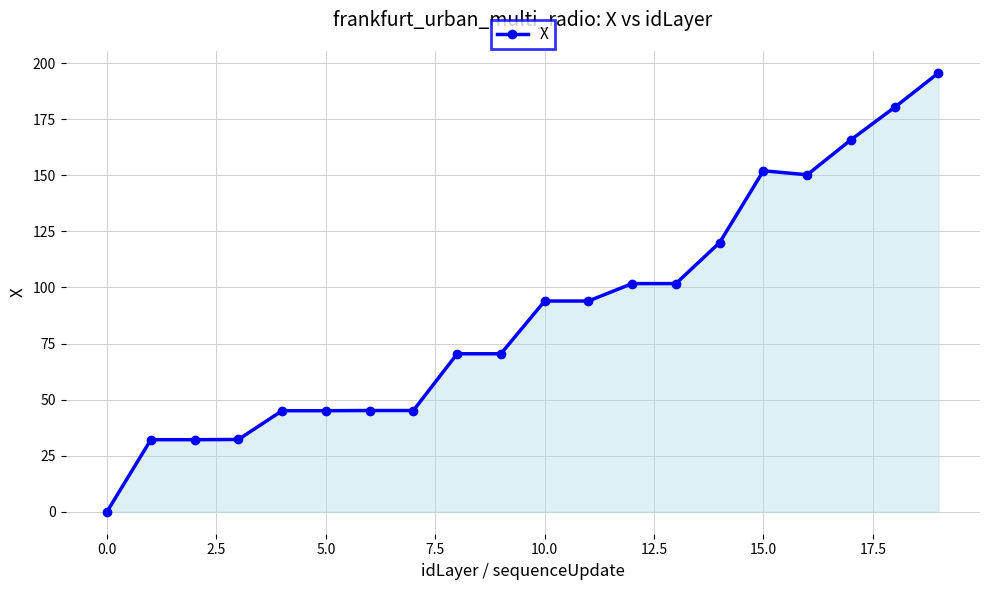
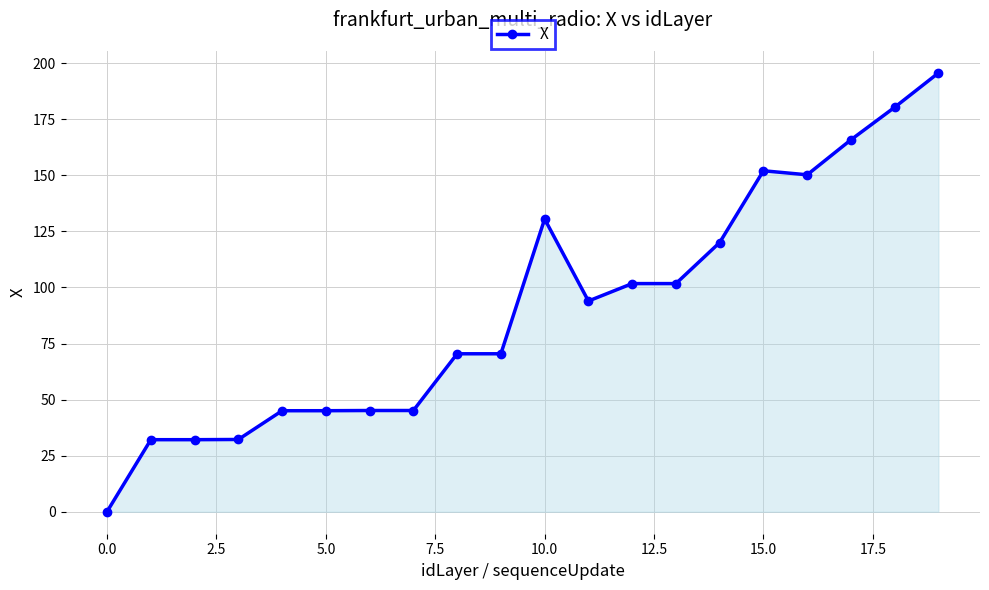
  {
    "0.0": 0,
    "5.0": 45,
-   "10.0": 94,
+   "10.0": 130,
    "15.0": 152
  }
